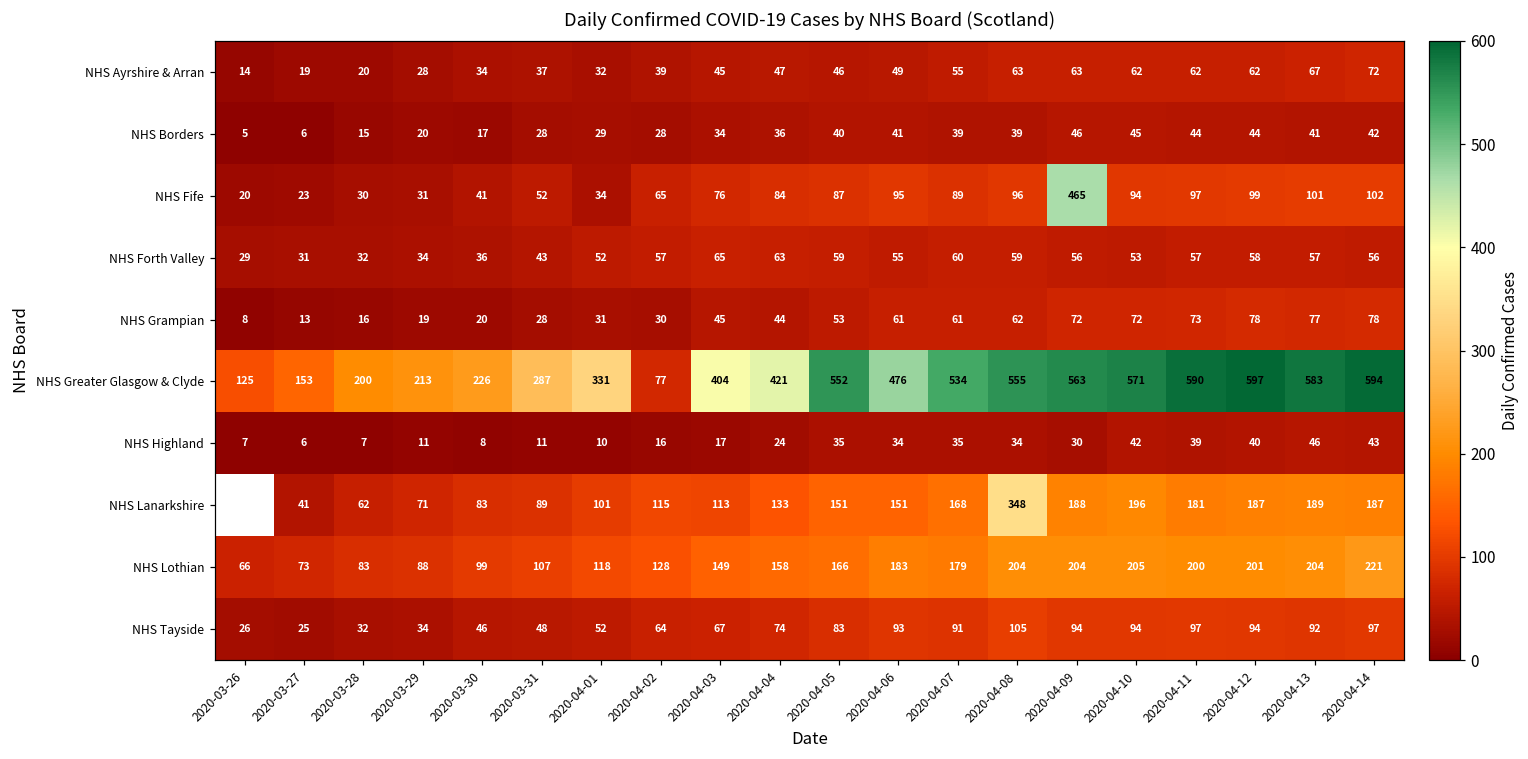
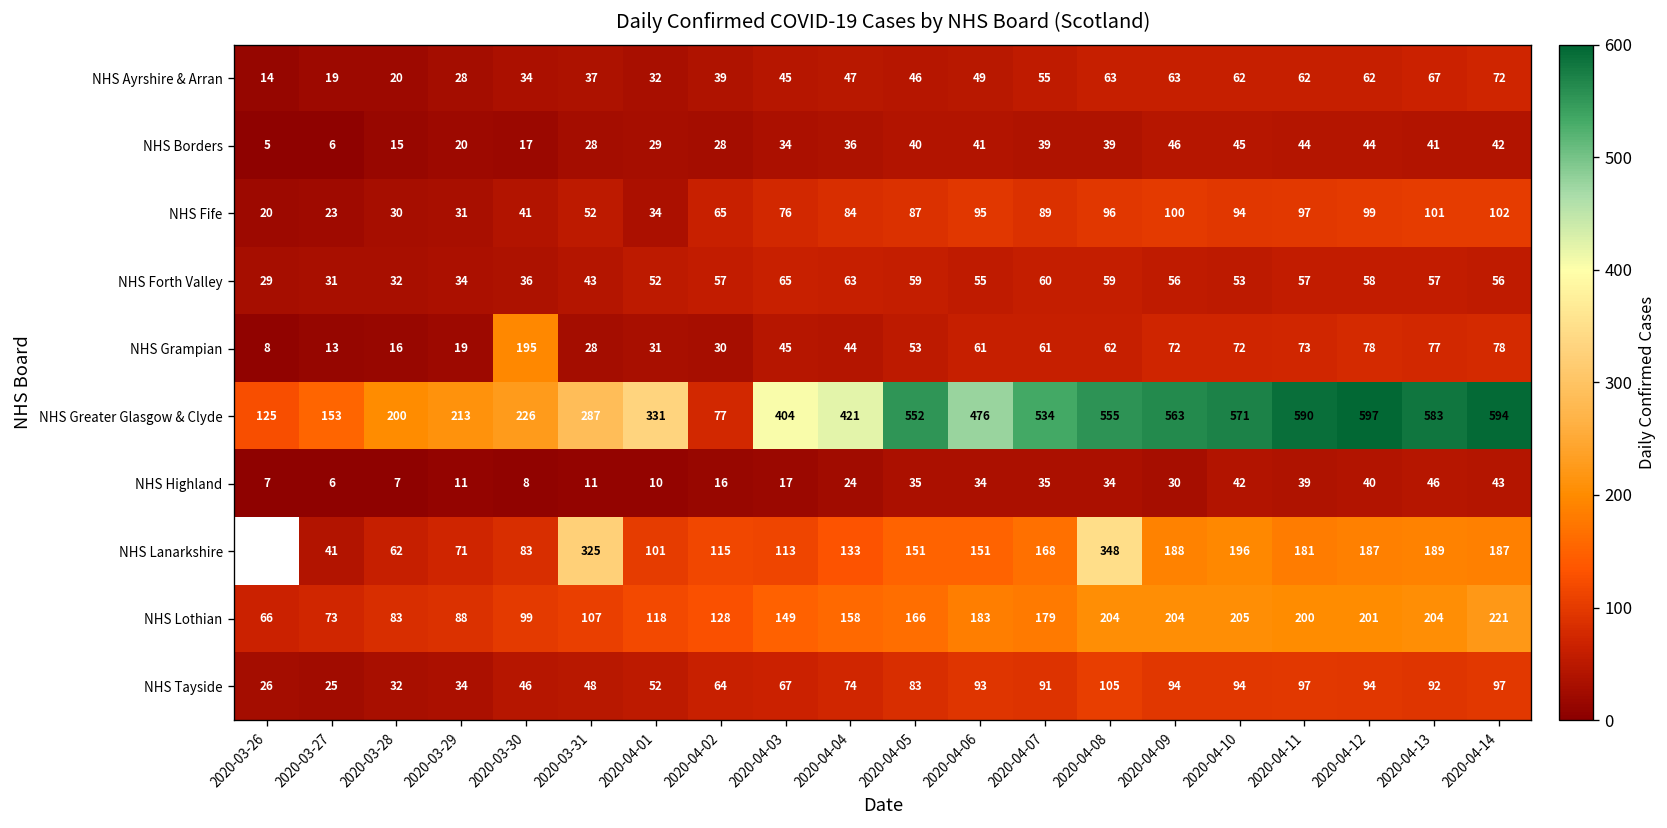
  {
    "NHS Ayrshire & Arran": {
      "2020-03-26": 14,
      "2020-03-27": 19,
      "2020-03-28": 20,
      "2020-03-29": 28,
      "2020-03-30": 34,
      "2020-03-31": 37,
      "2020-04-01": 32,
      "2020-04-02": 39,
      "2020-04-03": 45,
      "2020-04-04": 47,
      "2020-04-05": 46,
      "2020-04-06": 49,
      "2020-04-07": 55,
      "2020-04-08": 63,
      "2020-04-09": 63,
      "2020-04-10": 62,
      "2020-04-11": 62,
      "2020-04-12": 62,
      "2020-04-13": 67,
      "2020-04-14": 72
    },
    "NHS Borders": {
      "2020-03-26": 5,
      "2020-03-27": 6,
      "2020-03-28": 15,
      "2020-03-29": 20,
      "2020-03-30": 17,
      "2020-03-31": 28,
      "2020-04-01": 29,
      "2020-04-02": 28,
      "2020-04-03": 34,
      "2020-04-04": 36,
      "2020-04-05": 40,
      "2020-04-06": 41,
      "2020-04-07": 39,
      "2020-04-08": 39,
      "2020-04-09": 46,
      "2020-04-10": 45,
      "2020-04-11": 44,
      "2020-04-12": 44,
      "2020-04-13": 41,
      "2020-04-14": 42
    },
    "NHS Fife": {
      "2020-03-26": 20,
      "2020-03-27": 23,
      "2020-03-28": 30,
      "2020-03-29": 31,
      "2020-03-30": 41,
      "2020-03-31": 52,
      "2020-04-01": 34,
      "2020-04-02": 65,
      "2020-04-03": 76,
      "2020-04-04": 84,
      "2020-04-05": 87,
      "2020-04-06": 95,
      "2020-04-07": 89,
      "2020-04-08": 96,
-     "2020-04-09": 465,
+     "2020-04-09": 100,
      "2020-04-10": 94,
      "2020-04-11": 97,
      "2020-04-12": 99,
      "2020-04-13": 101,
      "2020-04-14": 102
    },
    "NHS Forth Valley": {
      "2020-03-26": 29,
      "2020-03-27": 31,
      "2020-03-28": 32,
      "2020-03-29": 34,
      "2020-03-30": 36,
      "2020-03-31": 43,
      "2020-04-01": 52,
      "2020-04-02": 57,
      "2020-04-03": 65,
      "2020-04-04": 63,
      "2020-04-05": 59,
      "2020-04-06": 55,
      "2020-04-07": 60,
      "2020-04-08": 59,
      "2020-04-09": 56,
      "2020-04-10": 53,
      "2020-04-11": 57,
      "2020-04-12": 58,
      "2020-04-13": 57,
      "2020-04-14": 56
    },
    "NHS Grampian": {
      "2020-03-26": 8,
      "2020-03-27": 13,
      "2020-03-28": 16,
      "2020-03-29": 19,
-     "2020-03-30": 20,
+     "2020-03-30": 195,
      "2020-03-31": 28,
      "2020-04-01": 31,
      "2020-04-02": 30,
      "2020-04-03": 45,
      "2020-04-04": 44,
      "2020-04-05": 53,
      "2020-04-06": 61,
      "2020-04-07": 61,
      "2020-04-08": 62,
      "2020-04-09": 72,
      "2020-04-10": 72,
      "2020-04-11": 73,
      "2020-04-12": 78,
      "2020-04-13": 77,
      "2020-04-14": 78
    },
    "NHS Greater Glasgow & Clyde": {
      "2020-03-26": 125,
      "2020-03-27": 153,
      "2020-03-28": 200,
      "2020-03-29": 213,
      "2020-03-30": 226,
      "2020-03-31": 287,
      "2020-04-01": 331,
      "2020-04-02": 77,
      "2020-04-03": 404,
      "2020-04-04": 421,
      "2020-04-05": 552,
      "2020-04-06": 476,
      "2020-04-07": 534,
      "2020-04-08": 555,
      "2020-04-09": 563,
      "2020-04-10": 571,
      "2020-04-11": 590,
      "2020-04-12": 597,
      "2020-04-13": 583,
      "2020-04-14": 594
    },
    "NHS Highland": {
      "2020-03-26": 7,
      "2020-03-27": 6,
      "2020-03-28": 7,
      "2020-03-29": 11,
      "2020-03-30": 8,
      "2020-03-31": 11,
      "2020-04-01": 10,
      "2020-04-02": 16,
      "2020-04-03": 17,
      "2020-04-04": 24,
      "2020-04-05": 35,
      "2020-04-06": 34,
      "2020-04-07": 35,
      "2020-04-08": 34,
      "2020-04-09": 30,
      "2020-04-10": 42,
      "2020-04-11": 39,
      "2020-04-12": 40,
      "2020-04-13": 46,
      "2020-04-14": 43
    },
    "NHS Lanarkshire": {
      "2020-03-27": 41,
      "2020-03-28": 62,
      "2020-03-29": 71,
      "2020-03-30": 83,
-     "2020-03-31": 89,
+     "2020-03-31": 325,
      "2020-04-01": 101,
      "2020-04-02": 115,
      "2020-04-03": 113,
      "2020-04-04": 133,
      "2020-04-05": 151,
      "2020-04-06": 151,
      "2020-04-07": 168,
      "2020-04-08": 348,
      "2020-04-09": 188,
      "2020-04-10": 196,
      "2020-04-11": 181,
      "2020-04-12": 187,
      "2020-04-13": 189,
      "2020-04-14": 187
    },
    "NHS Lothian": {
      "2020-03-26": 66,
      "2020-03-27": 73,
      "2020-03-28": 83,
      "2020-03-29": 88,
      "2020-03-30": 99,
      "2020-03-31": 107,
      "2020-04-01": 118,
      "2020-04-02": 128,
      "2020-04-03": 149,
      "2020-04-04": 158,
      "2020-04-05": 166,
      "2020-04-06": 183,
      "2020-04-07": 179,
      "2020-04-08": 204,
      "2020-04-09": 204,
      "2020-04-10": 205,
      "2020-04-11": 200,
      "2020-04-12": 201,
      "2020-04-13": 204,
      "2020-04-14": 221
    },
    "NHS Tayside": {
      "2020-03-26": 26,
      "2020-03-27": 25,
      "2020-03-28": 32,
      "2020-03-29": 34,
      "2020-03-30": 46,
      "2020-03-31": 48,
      "2020-04-01": 52,
      "2020-04-02": 64,
      "2020-04-03": 67,
      "2020-04-04": 74,
      "2020-04-05": 83,
      "2020-04-06": 93,
      "2020-04-07": 91,
      "2020-04-08": 105,
      "2020-04-09": 94,
      "2020-04-10": 94,
      "2020-04-11": 97,
      "2020-04-12": 94,
      "2020-04-13": 92,
      "2020-04-14": 97
    }
  }
